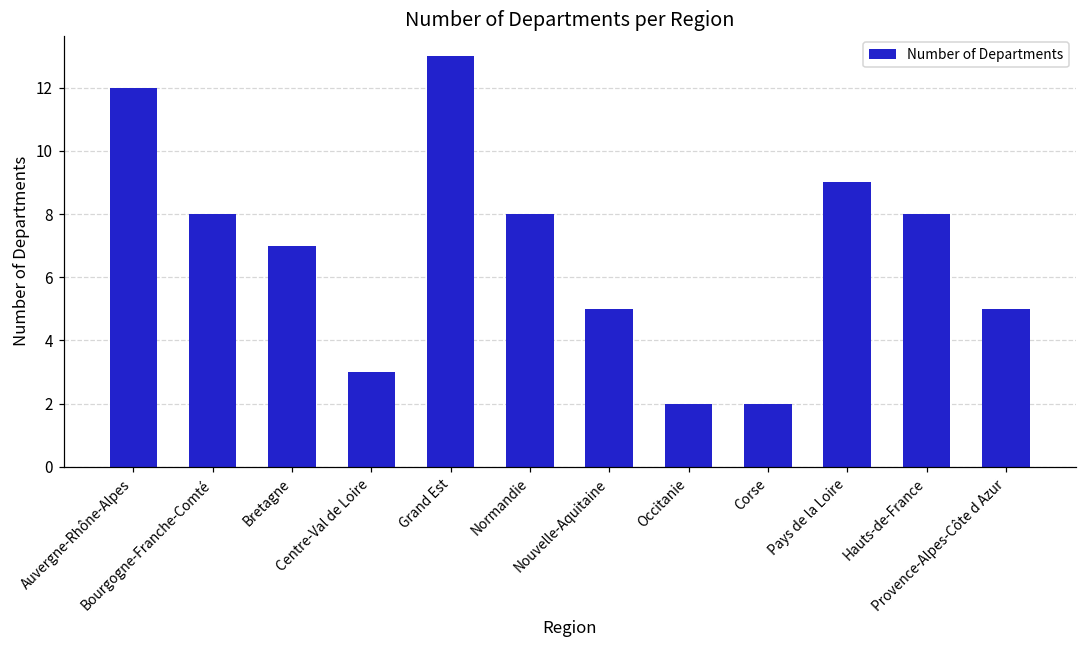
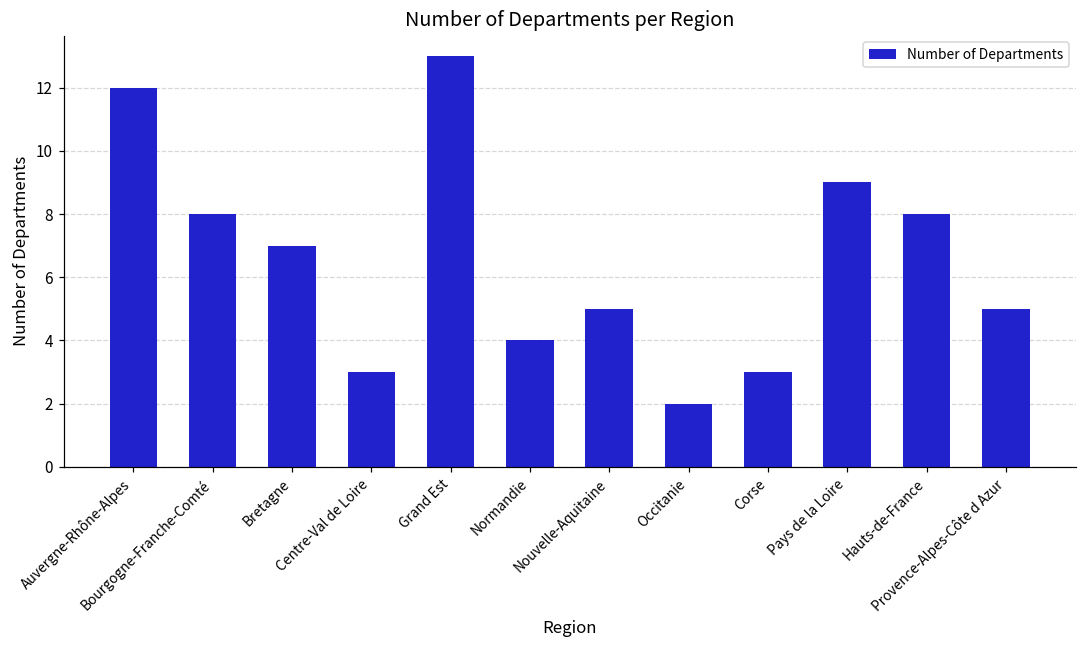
  {
    "Auvergne-Rhône-Alpes": 12,
    "Bourgogne-Franche-Comté": 8,
    "Bretagne": 7,
    "Centre-Val de Loire": 3,
    "Grand Est": 13,
-   "Normandie": 8,
+   "Normandie": 4,
    "Nouvelle-Aquitaine": 5,
    "Occitanie": 2,
-   "Corse": 2,
+   "Corse": 3,
    "Pays de la Loire": 9,
    "Hauts-de-France": 8,
    "Provence-Alpes-Côte d Azur": 5
  }
